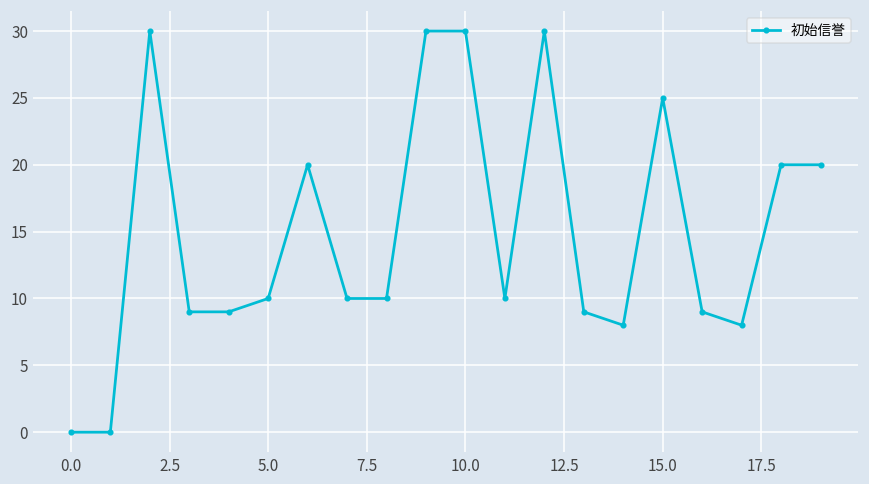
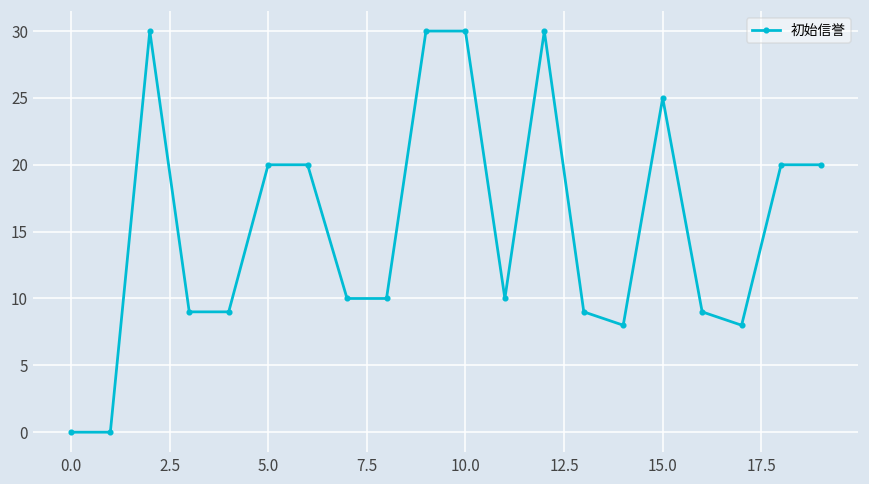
  {
    "0.0": 0,
-   "5.0": 10,
+   "5.0": 20,
    "10.0": 30,
    "15.0": 25
  }
